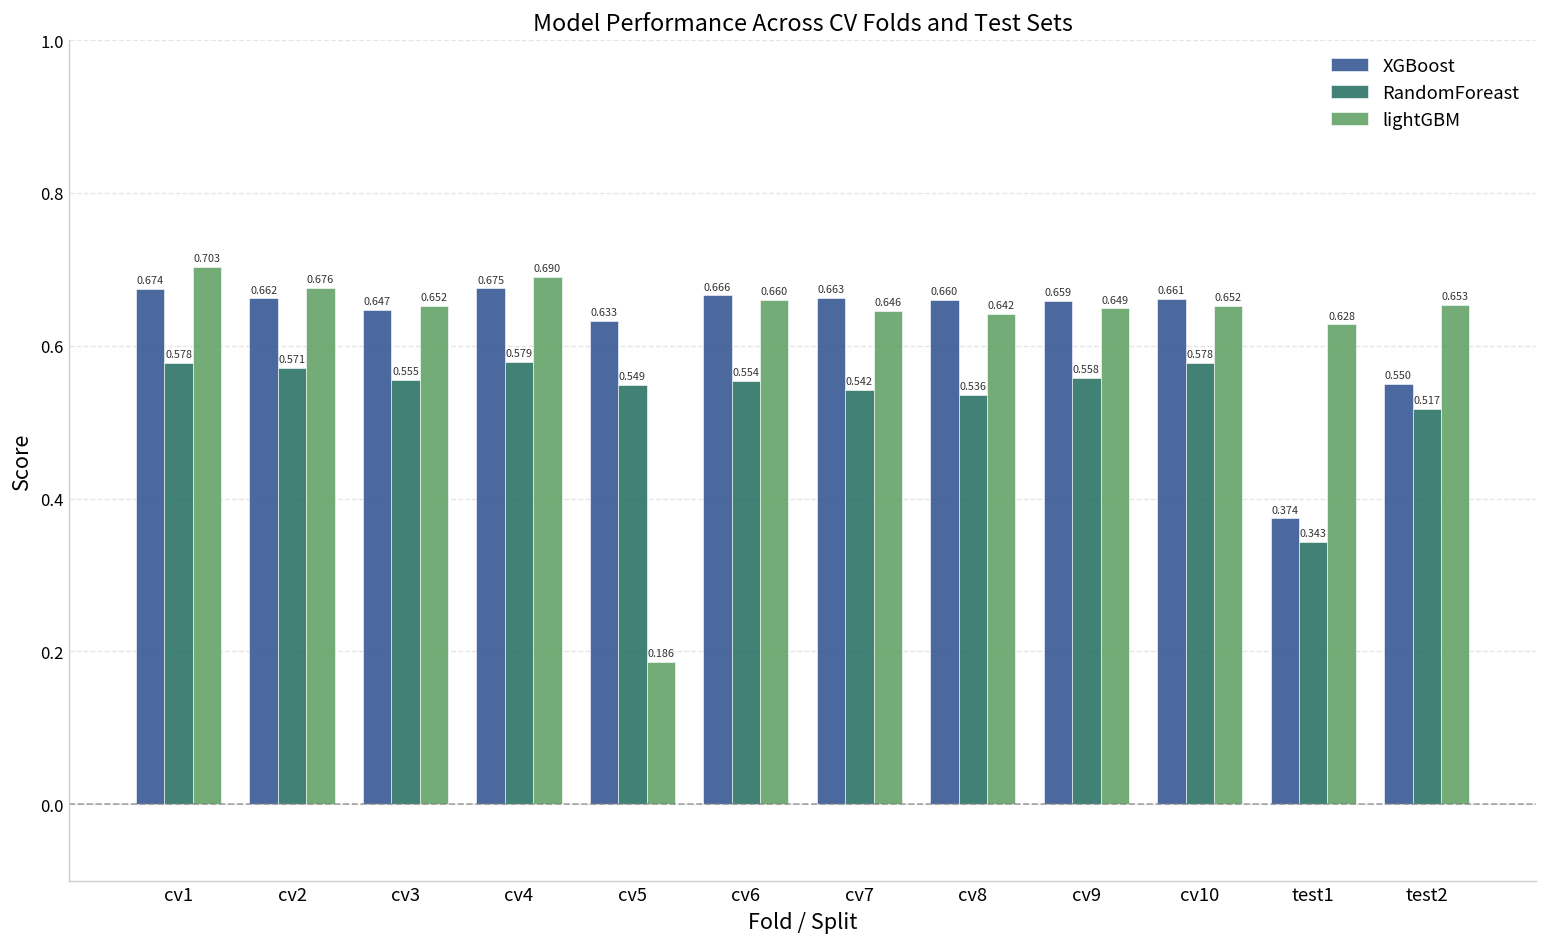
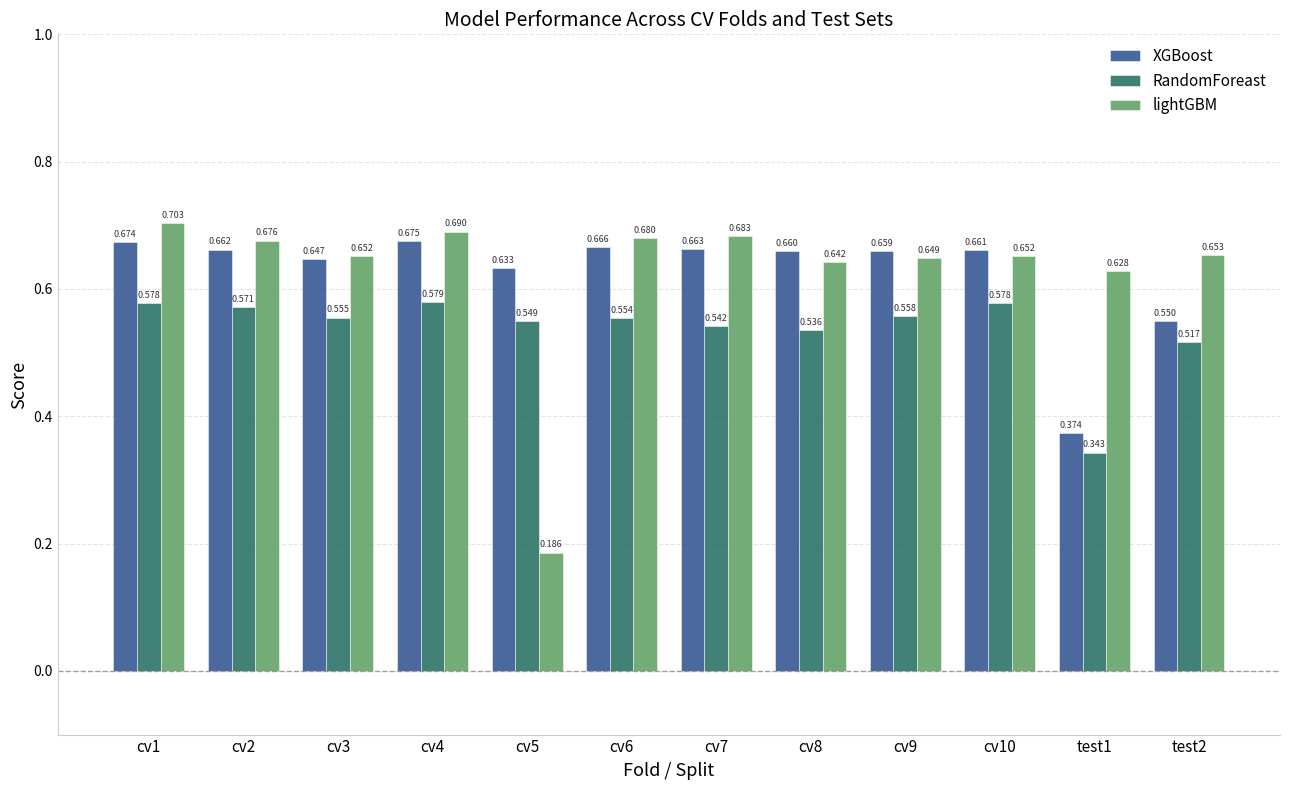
  {
    "lightGBM": {
      "cv1": 0.703,
      "cv2": 0.676,
      "cv3": 0.652,
      "cv4": 0.690,
      "cv5": 0.186,
-     "cv6": 0.660,
-     "cv7": 0.646,
+     "cv6": 0.680,
+     "cv7": 0.683,
      "cv8": 0.642,
      "cv9": 0.649,
      "cv10": 0.652,
      "test1": 0.628,
      "test2": 0.653
    }
  }
